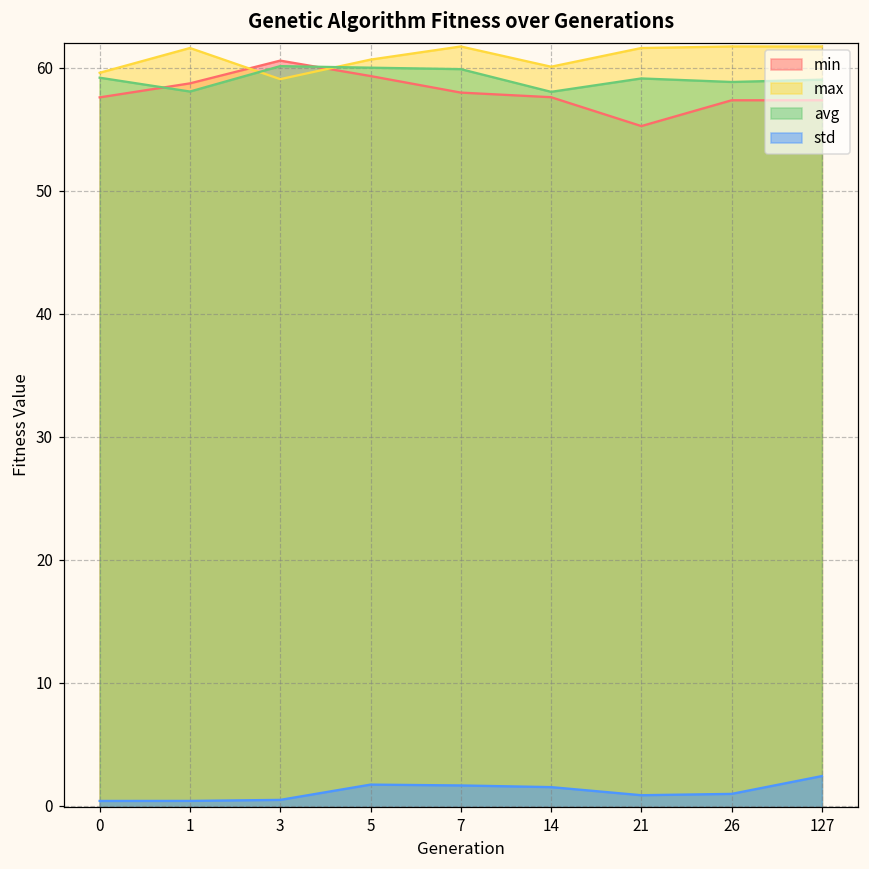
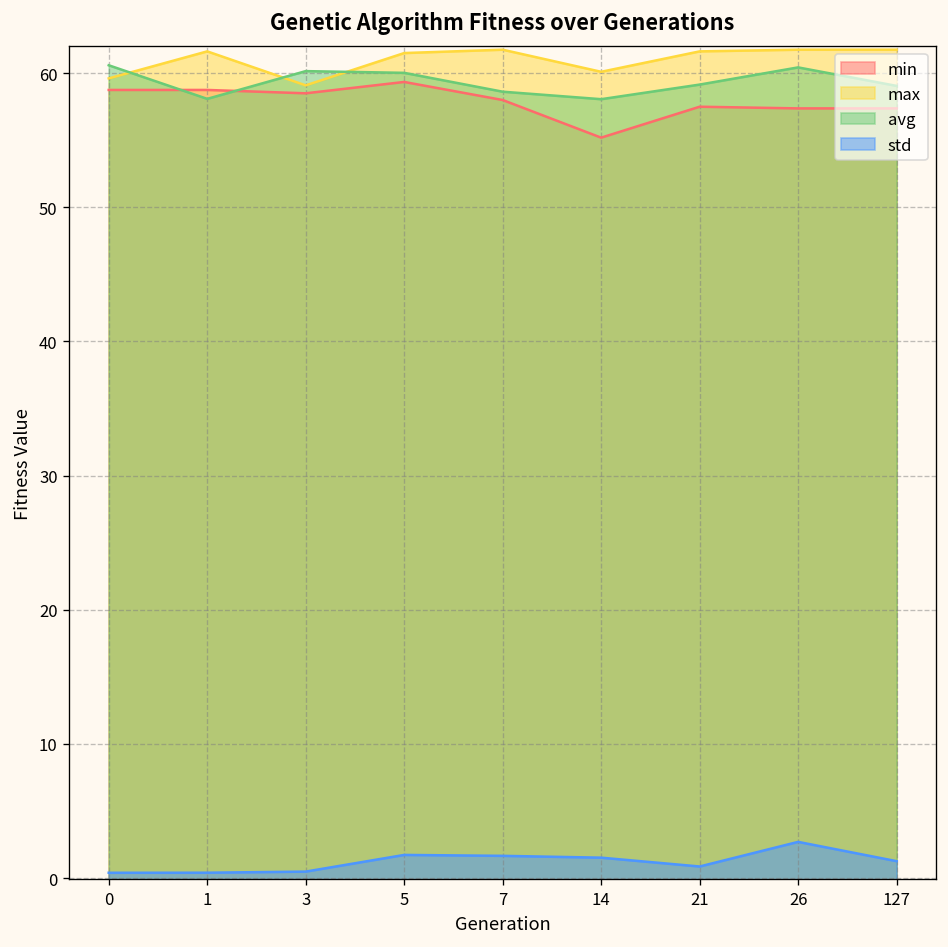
  {
    "min": {
-     "0": 57.6,
+     "0": 58.7,
      "1": 58.7,
-     "3": 60.6,
+     "3": 58.5,
      "5": 59.3,
      "7": 58.0,
-     "14": 57.6,
-     "21": 55.3,
+     "14": 55.2,
+     "21": 57.5,
      "26": 57.4
    },
    "max": {
      "0": 59.6,
      "1": 61.6,
      "3": 59.1,
-     "5": 60.7,
+     "5": 61.5,
      "7": 61.7,
      "14": 60.1,
      "21": 61.6,
      "26": 61.7,
      "127": 61.7
    },
    "avg": {
-     "0": 59.2,
+     "0": 60.6,
      "1": 58.1,
      "3": 60.1,
      "5": 60.0,
-     "7": 59.9,
+     "7": 58.6,
      "14": 58.1,
      "21": 59.1,
-     "26": 58.9
+     "26": 60.4
    },
    "std": {
      "0": 0.4,
      "1": 0.4,
      "3": 0.5,
      "5": 1.7,
      "7": 1.7,
      "14": 1.5,
      "21": 0.9,
-     "26": 1.0,
-     "127": 2.4
+     "26": 2.7,
+     "127": 1.3
    }
  }
